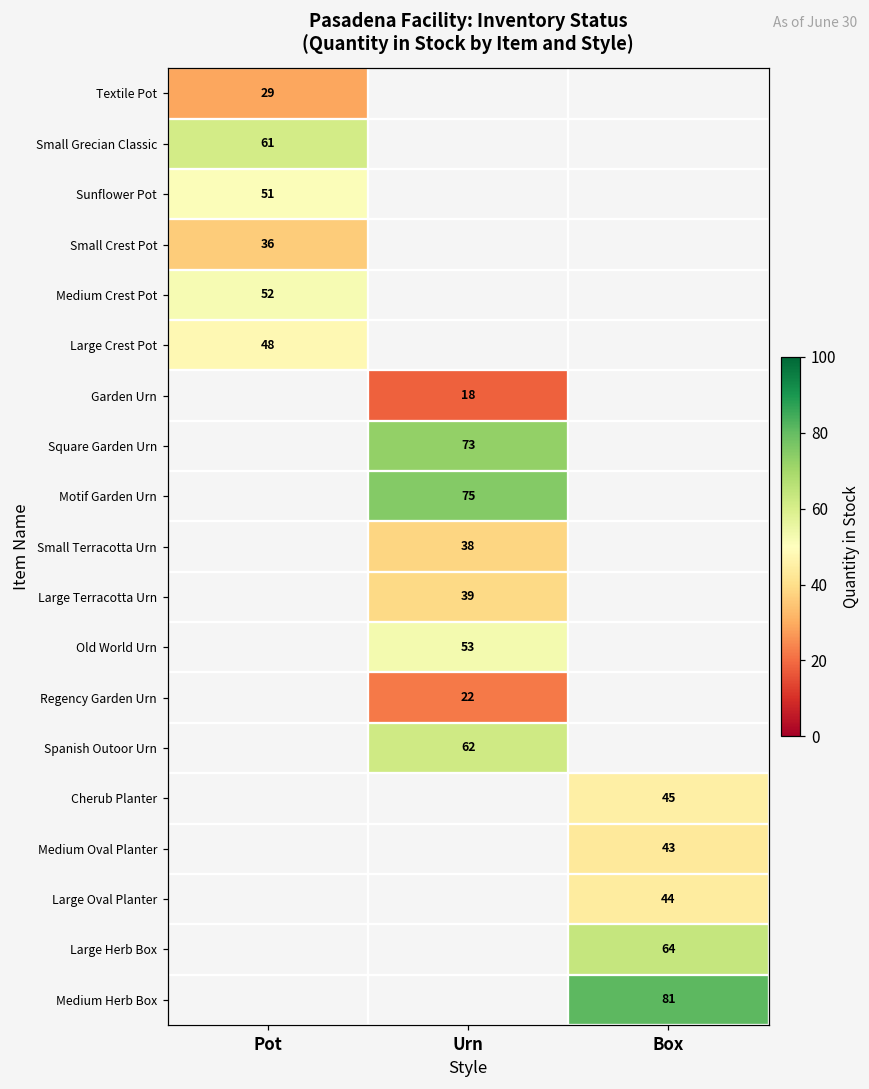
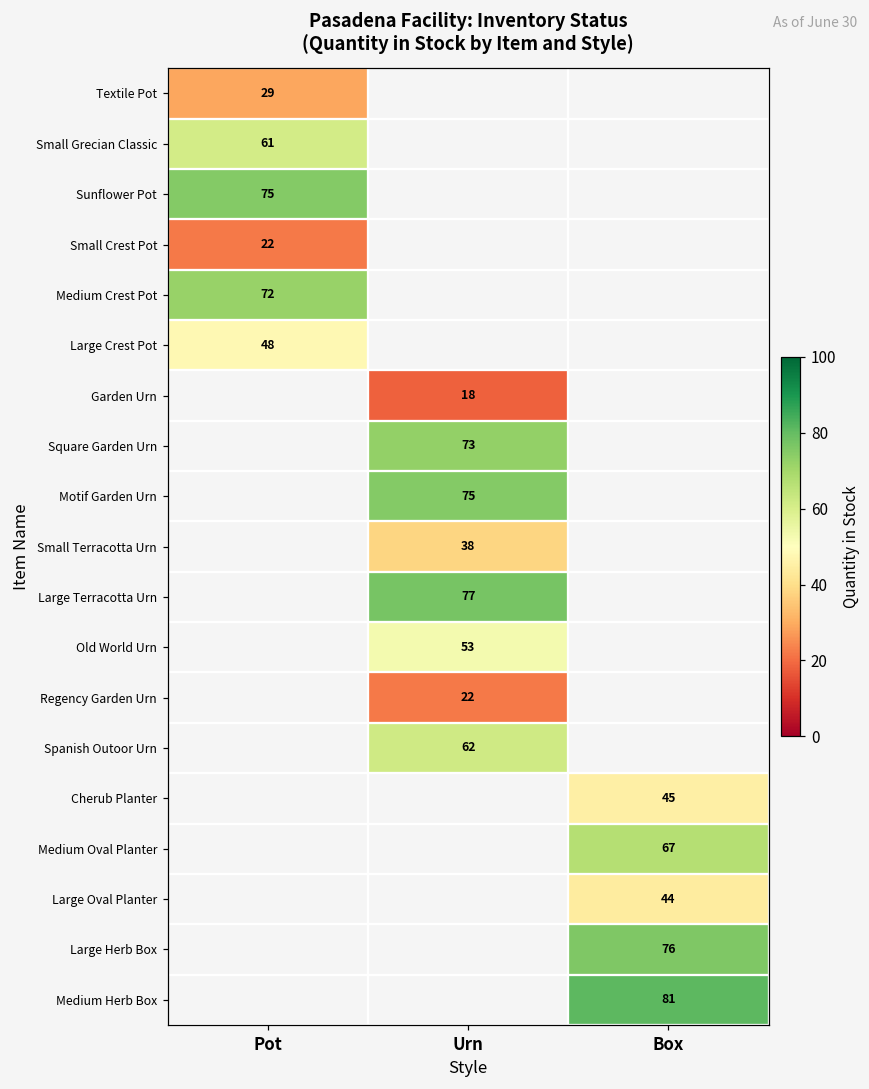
  {
    "Textile Pot": {
      "Pot": 29
    },
    "Small Grecian Classic": {
      "Pot": 61
    },
    "Sunflower Pot": {
-     "Pot": 51
+     "Pot": 75
    },
    "Small Crest Pot": {
-     "Pot": 36
+     "Pot": 22
    },
    "Medium Crest Pot": {
-     "Pot": 52
+     "Pot": 72
    },
    "Large Crest Pot": {
      "Pot": 48
    },
    "Garden Urn": {
      "Urn": 18
    },
    "Square Garden Urn": {
      "Urn": 73
    },
    "Motif Garden Urn": {
      "Urn": 75
    },
    "Small Terracotta Urn": {
      "Urn": 38
    },
    "Large Terracotta Urn": {
-     "Urn": 39
+     "Urn": 77
    },
    "Old World Urn": {
      "Urn": 53
    },
    "Regency Garden Urn": {
      "Urn": 22
    },
    "Spanish Outoor Urn": {
      "Urn": 62
    },
    "Cherub Planter": {
      "Box": 45
    },
    "Medium Oval Planter": {
-     "Box": 43
+     "Box": 67
    },
    "Large Oval Planter": {
      "Box": 44
    },
    "Large Herb Box": {
-     "Box": 64
+     "Box": 76
    },
    "Medium Herb Box": {
      "Box": 81
    }
  }
